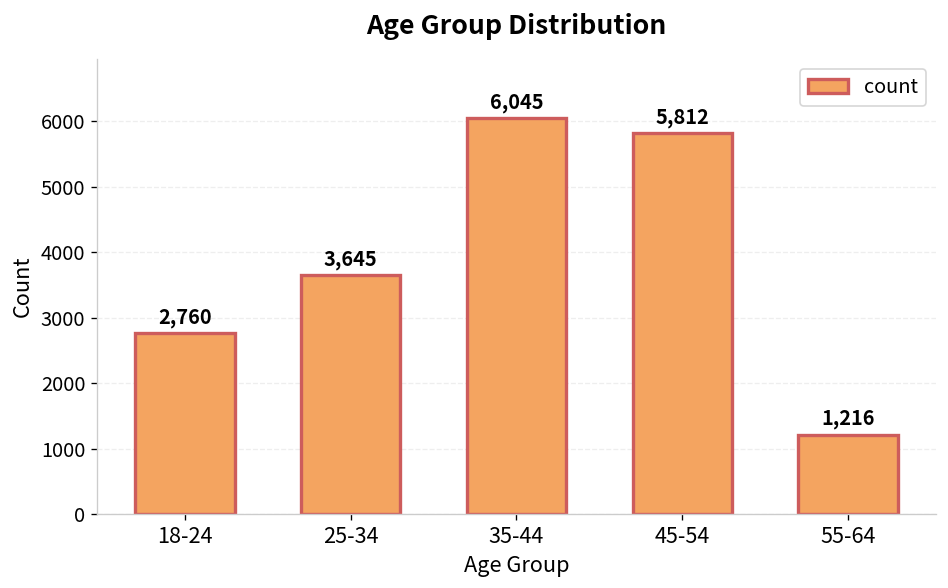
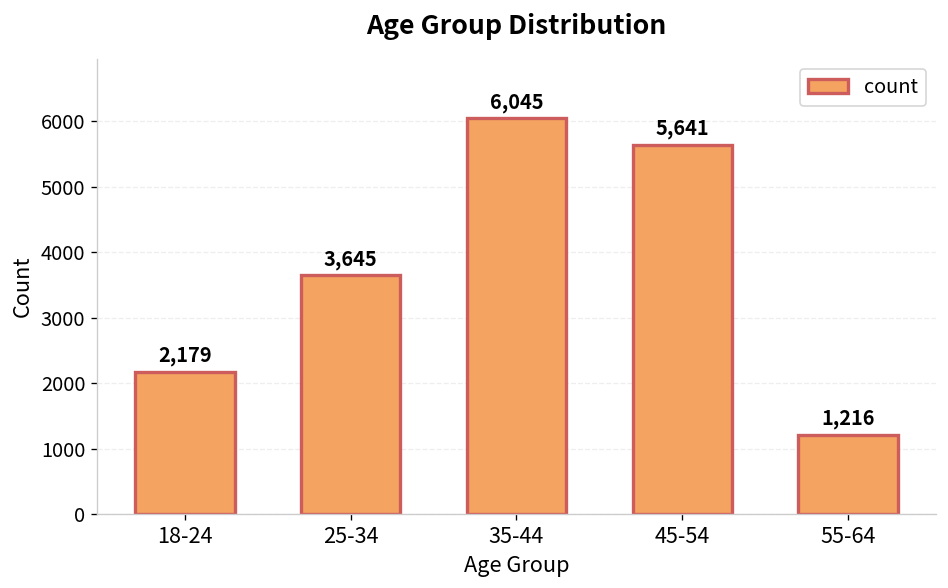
  {
-   "18-24": "2,760",
+   "18-24": "2,179",
    "25-34": "3,645",
    "35-44": "6,045",
-   "45-54": "5,812",
+   "45-54": "5,641",
    "55-64": "1,216"
  }
